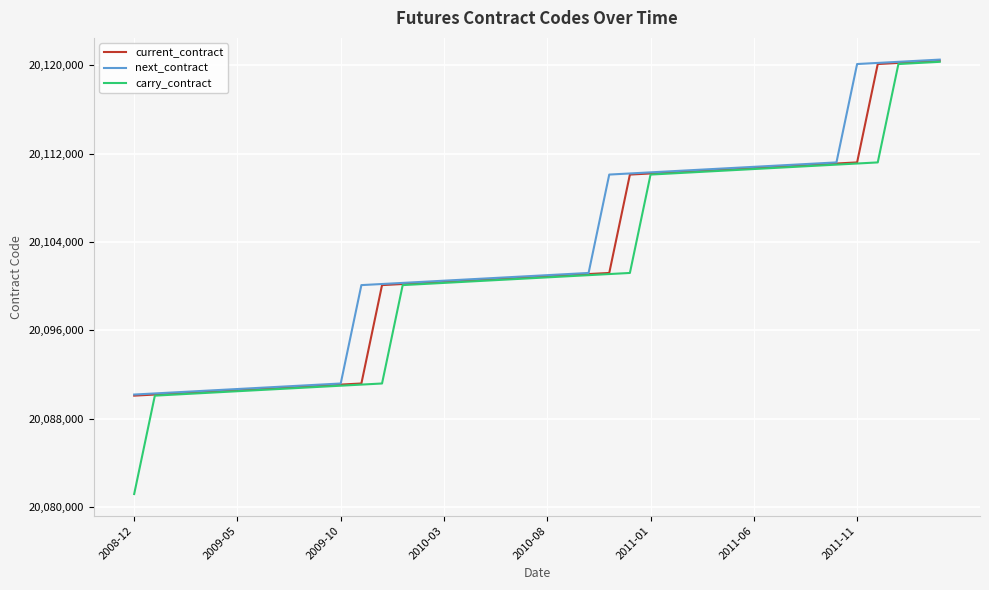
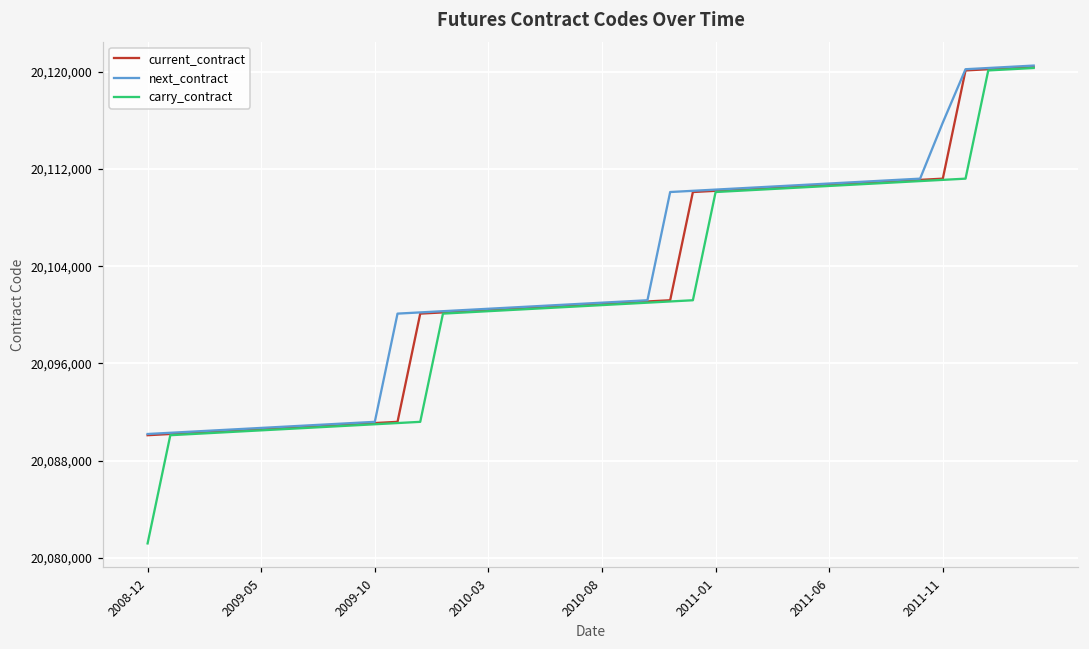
  {
    "next_contract": {
-     "2011-11": "20,120,100"
+     "2011-11": "20,115,800"
    },
    "carry_contract": {
      "2008-12": "20,081,200"
    }
  }
